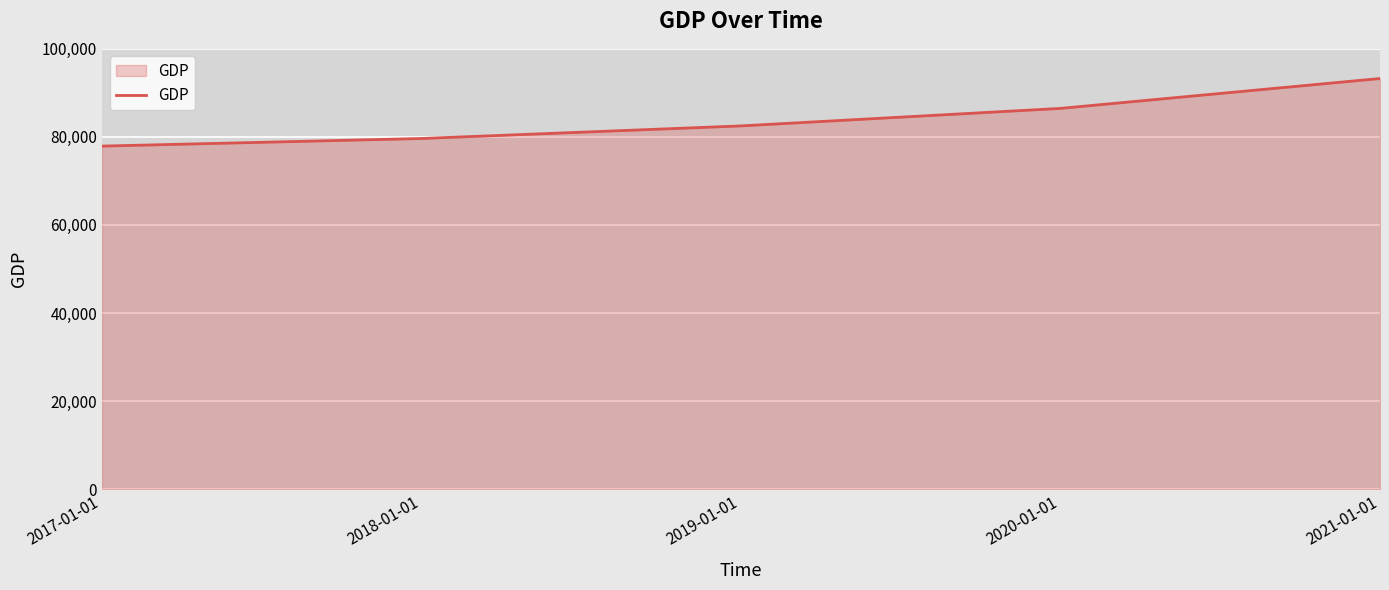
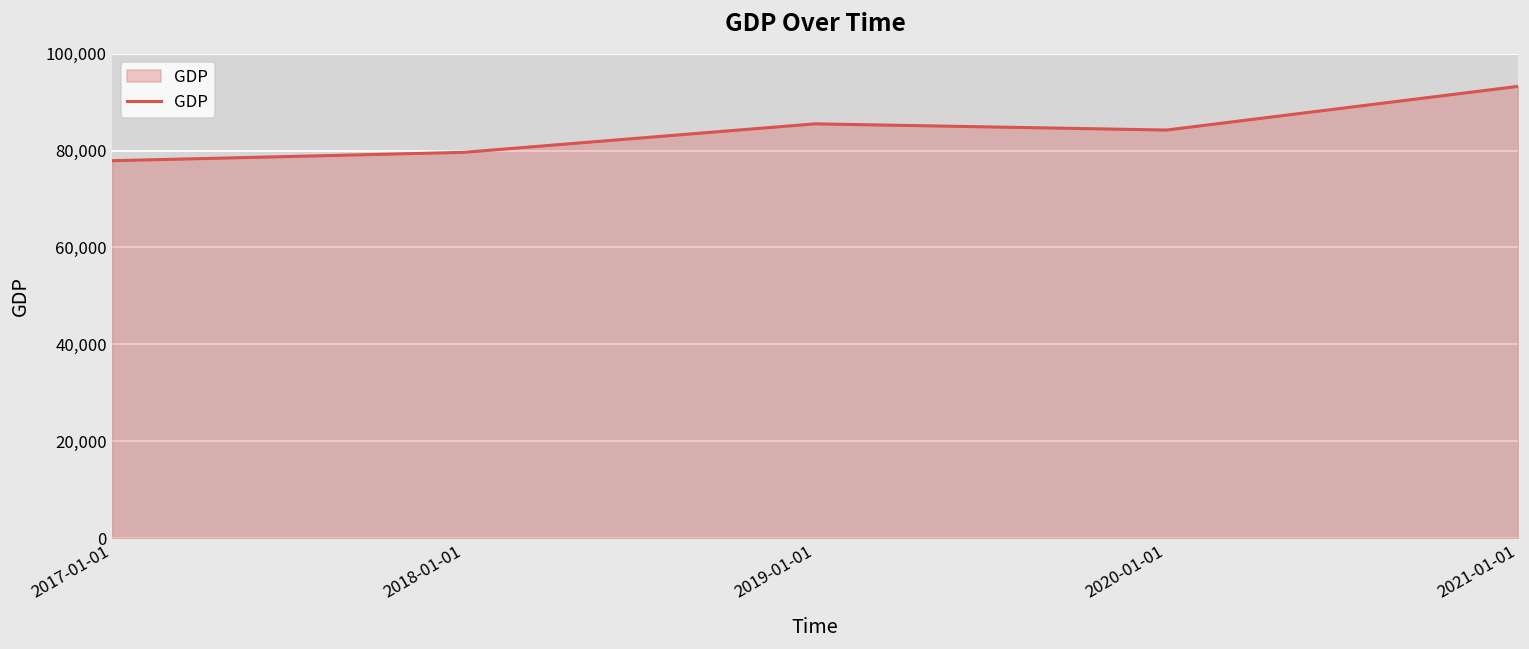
  {
    "2017-01-01": "78,000",
    "2018-01-01": "80,000",
-   "2019-01-01": "82,000",
-   "2020-01-01": "86,000",
+   "2019-01-01": "86,000",
+   "2020-01-01": "84,000",
    "2021-01-01": "93,000"
  }
